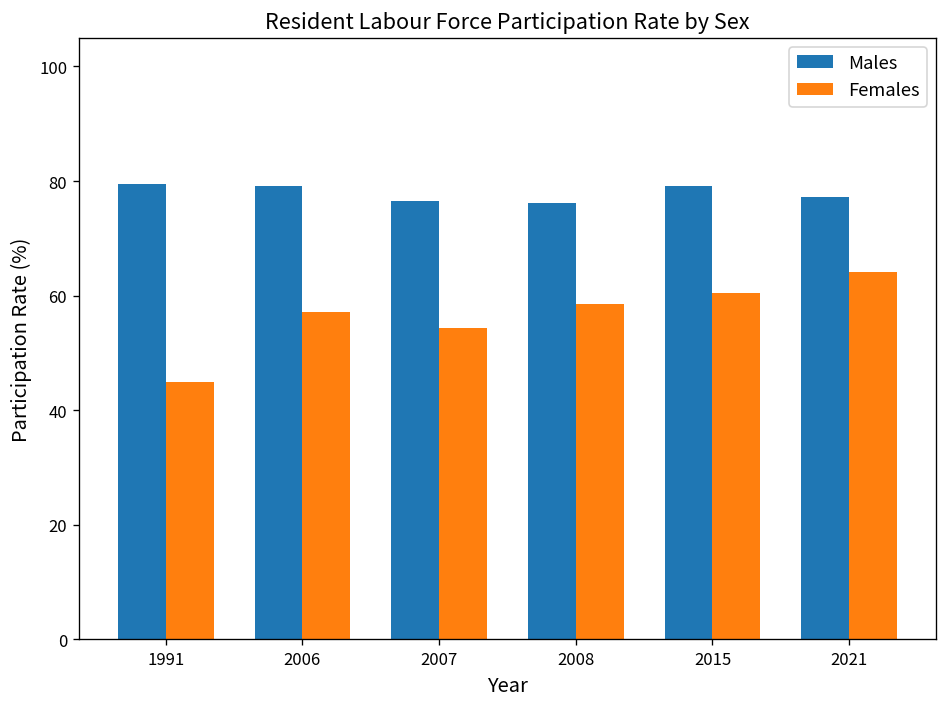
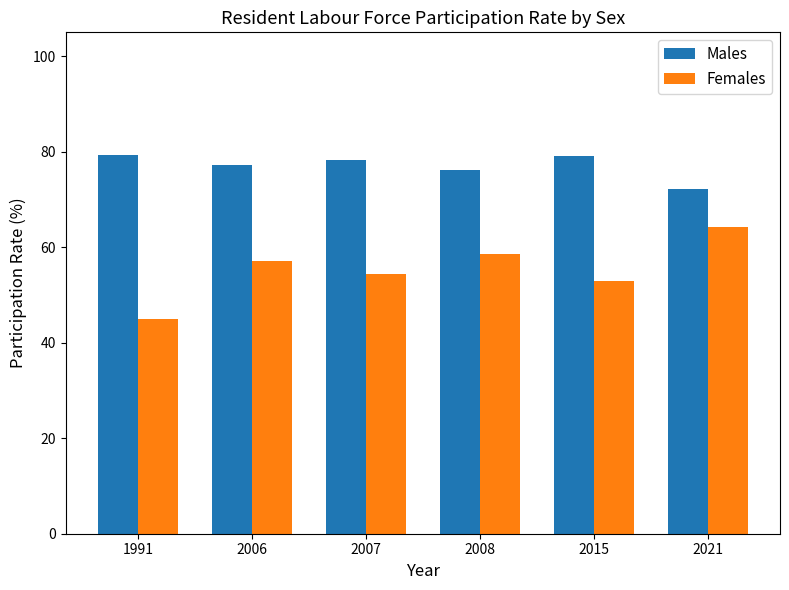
  {
    "Males": {
      "1991": 79,
-     "2006": 79,
-     "2007": 77,
+     "2006": 77,
+     "2007": 78,
      "2008": 76,
      "2015": 79,
-     "2021": 77
+     "2021": 72
    },
    "Females": {
      "1991": 45,
      "2006": 57,
      "2007": 54,
      "2008": 59,
-     "2015": 60,
+     "2015": 53,
      "2021": 64
    }
  }
